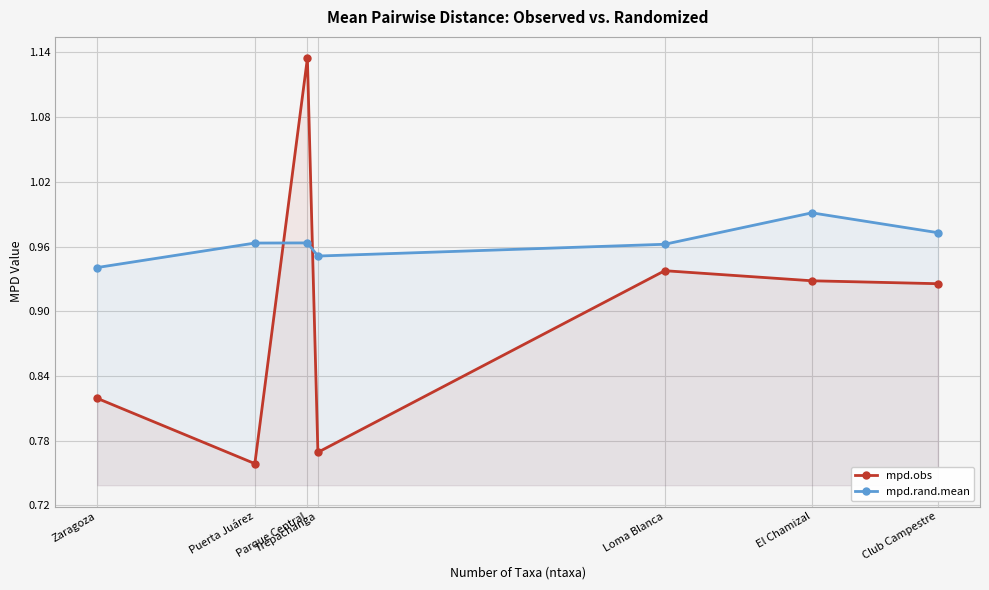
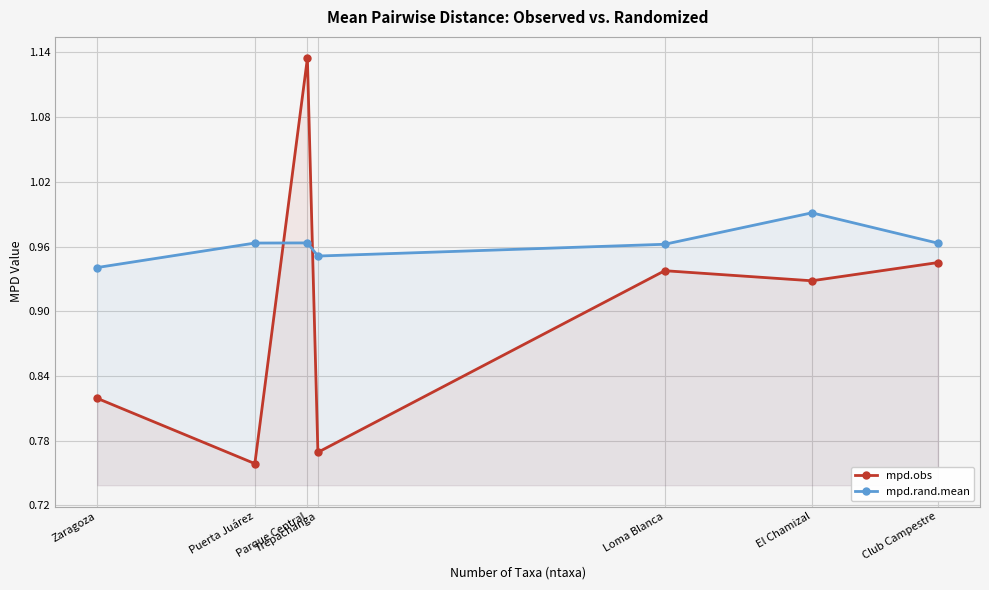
  {
    "mpd.obs": {
      "Zaragoza": 0.819,
      "Puerta Juárez": 0.759,
      "Parque Central": 1.135,
      "Trepachanga": 0.769,
      "Loma Blanca": 0.938,
      "El Chamizal": 0.928,
-     "Club Campestre": 0.926
+     "Club Campestre": 0.945
    },
    "mpd.rand.mean": {
      "Zaragoza": 0.941,
      "Puerta Juárez": 0.963,
      "Parque Central": 0.963,
      "Trepachanga": 0.951,
      "Loma Blanca": 0.962,
      "El Chamizal": 0.991,
-     "Club Campestre": 0.973
+     "Club Campestre": 0.963
    }
  }
